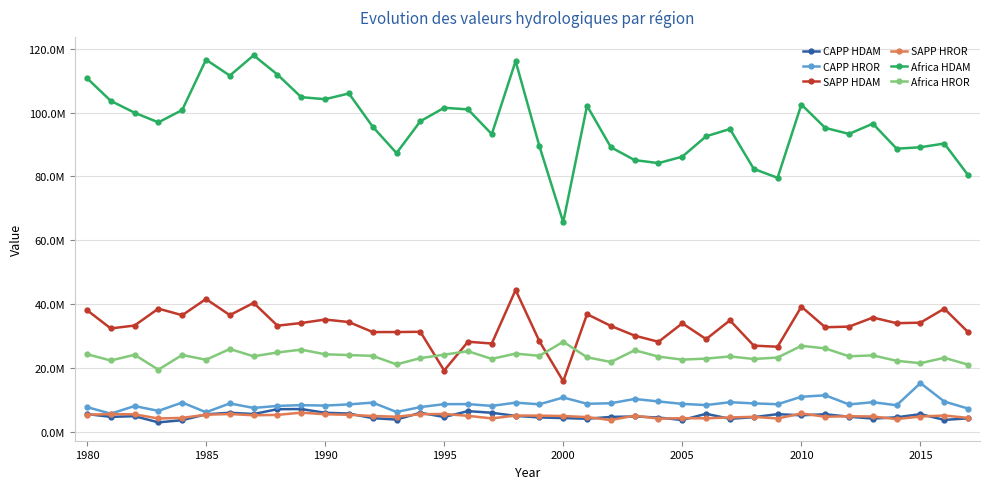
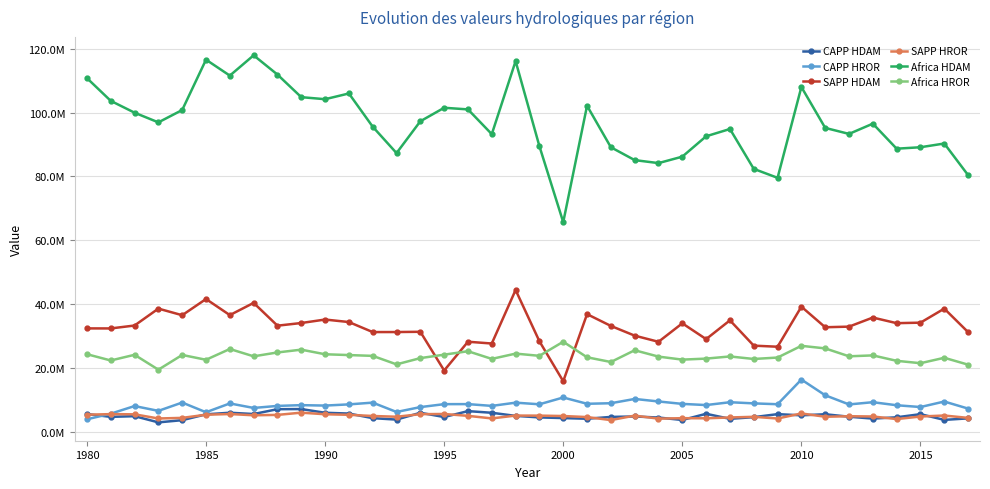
  {
    "CAPP HDAM": {
      "1995": 5000000
    },
    "CAPP HROR": {
-     "1980": 8000000,
+     "1980": 4000000,
      "1990": 8000000,
      "1995": 9000000,
      "2000": 11000000,
      "2005": 9000000,
-     "2010": 11000000,
-     "2015": 15000000
+     "2010": 16000000,
+     "2015": 8000000
    },
    "SAPP HDAM": {
-     "1980": 38000000,
+     "1980": 32000000,
      "1985": 42000000,
      "1990": 35000000,
      "1995": 19000000,
      "2000": 16000000,
      "2005": 34000000,
      "2010": 39000000,
      "2015": 34000000
    },
    "SAPP HROR": {
      "1995": 6000000
    },
    "Africa HDAM": {
      "1980": 111000000,
      "1985": 117000000,
      "1990": 104000000,
      "1995": 102000000,
      "2000": 66000000,
      "2005": 86000000,
-     "2010": 103000000,
+     "2010": 108000000,
      "2015": 89000000
    },
    "Africa HROR": {
      "1980": 24000000,
      "1985": 23000000,
      "1990": 24000000,
      "1995": 24000000,
      "2000": 28000000,
      "2005": 23000000,
      "2010": 27000000,
      "2015": 21000000
    }
  }
